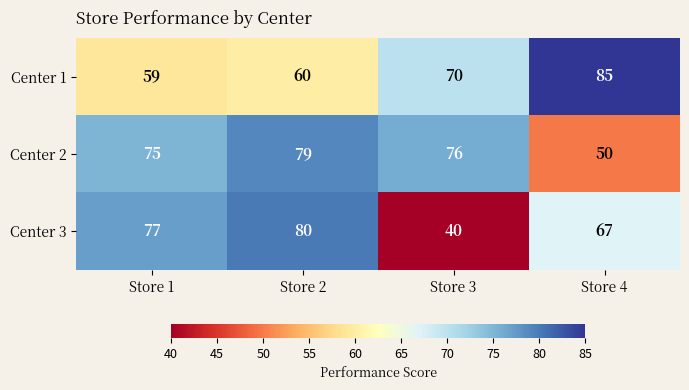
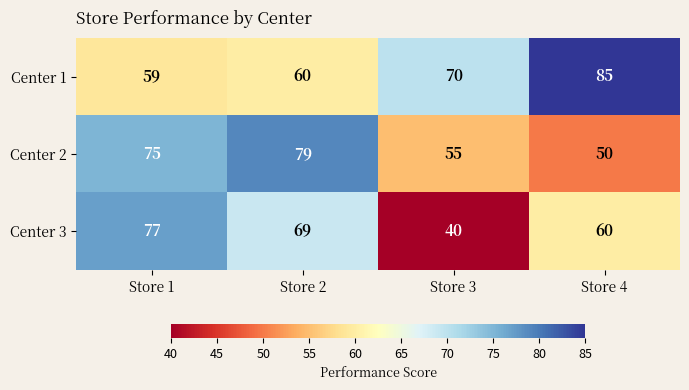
  {
    "Center 1": {
      "Store 1": 59,
      "Store 2": 60,
      "Store 3": 70,
      "Store 4": 85
    },
    "Center 2": {
      "Store 1": 75,
      "Store 2": 79,
-     "Store 3": 76,
+     "Store 3": 55,
      "Store 4": 50
    },
    "Center 3": {
      "Store 1": 77,
-     "Store 2": 80,
+     "Store 2": 69,
      "Store 3": 40,
-     "Store 4": 67
+     "Store 4": 60
    }
  }
